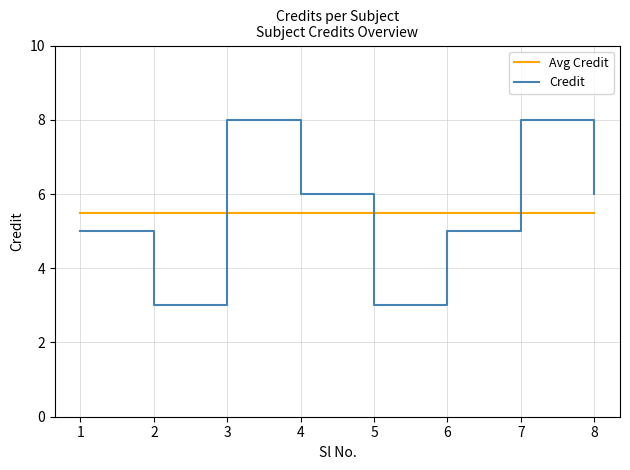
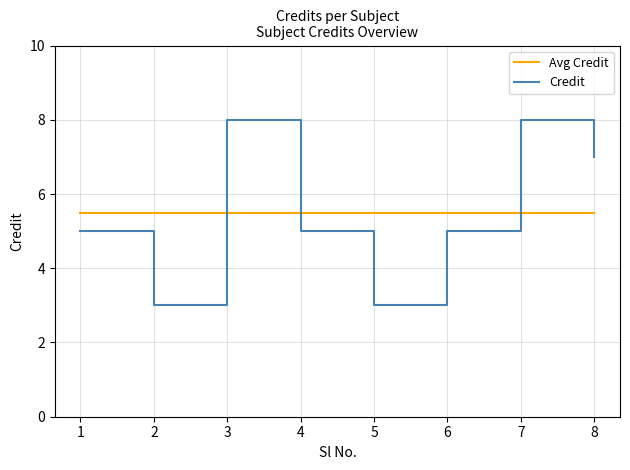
  {
    "Avg Credit": {
      "1": 5.5,
      "2": 5.5,
      "3": 5.5,
      "4": 5.5,
      "5": 5.5,
      "6": 5.5,
      "7": 5.5,
      "8": 5.5
    },
    "Credit": {
      "1": 5,
      "2": 3,
      "3": 8,
-     "4": 6,
+     "4": 5,
      "5": 3,
      "6": 5,
      "7": 8,
-     "8": 6
+     "8": 7
    }
  }
